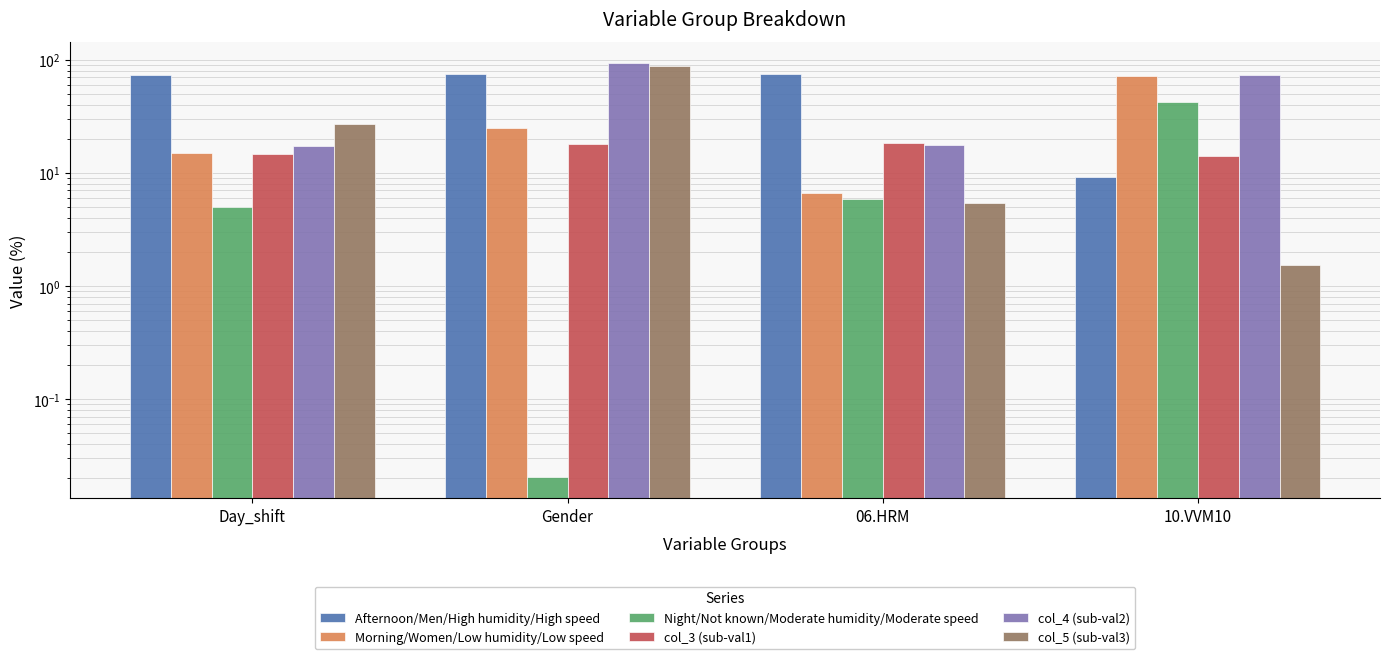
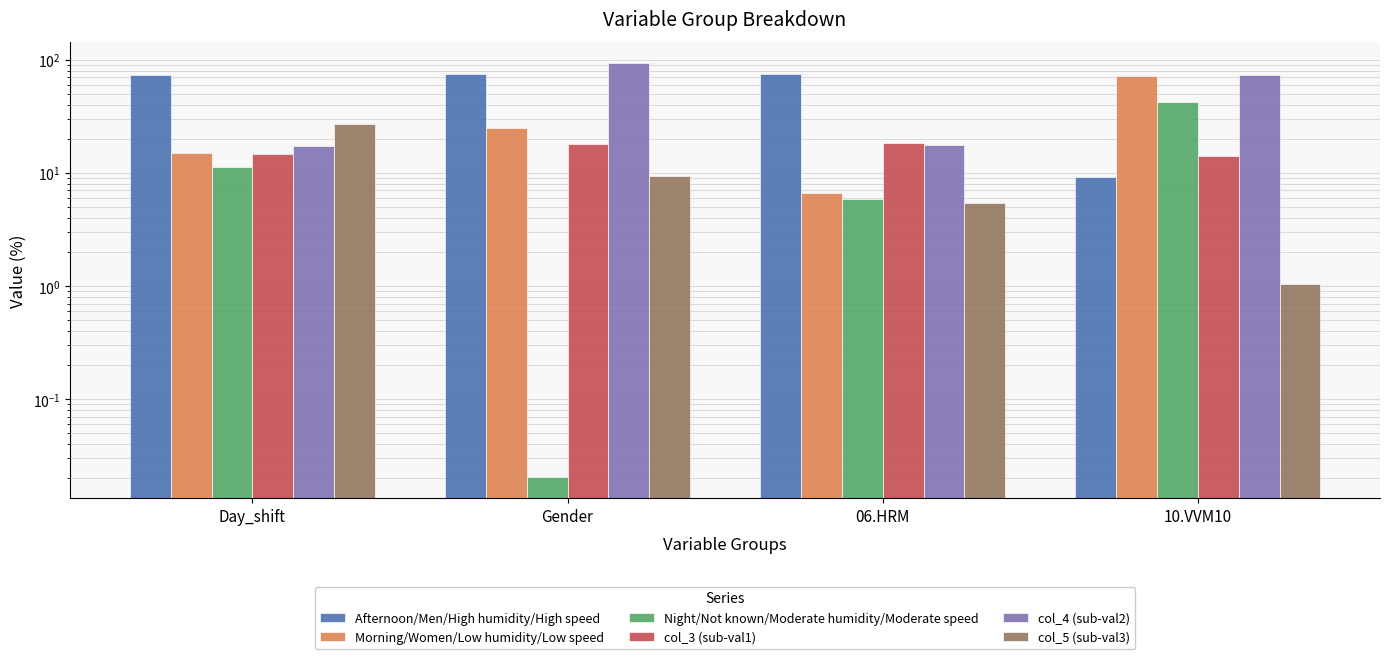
  {
    "Night/Not known/Moderate humidity/Moderate speed": {
-     "Day_shift": 5,
+     "Day_shift": 11,
      "Gender": 0.020,
      "06.HRM": 6,
      "10.VVM10": 42
    },
    "col_5 (sub-val3)": {
      "Day_shift": 27,
-     "Gender": 90,
+     "Gender": 9,
      "06.HRM": 5,
-     "10.VVM10": 1.5
+     "10.VVM10": 1.0
    }
  }
